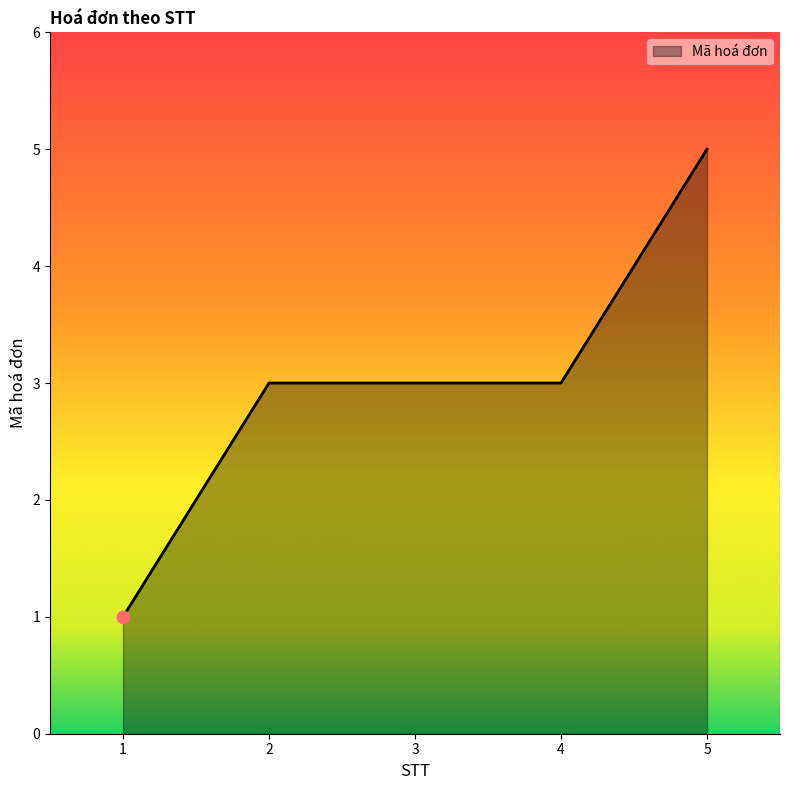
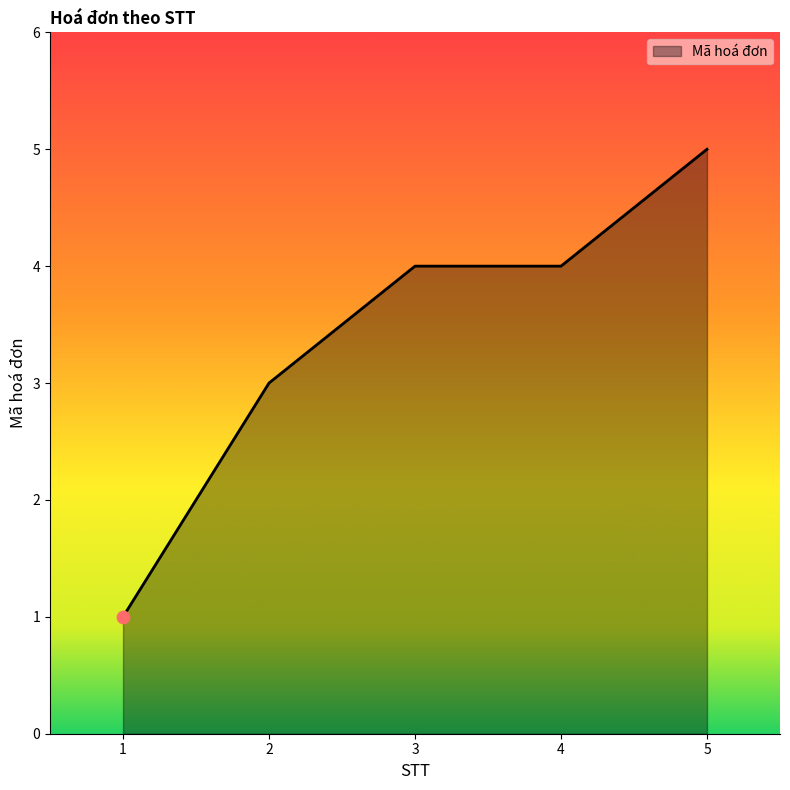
  {
    "Mã hoá đơn": {
      "2": 3,
-     "3": 3,
-     "4": 3,
+     "3": 4,
+     "4": 4,
      "5": 5
    }
  }
